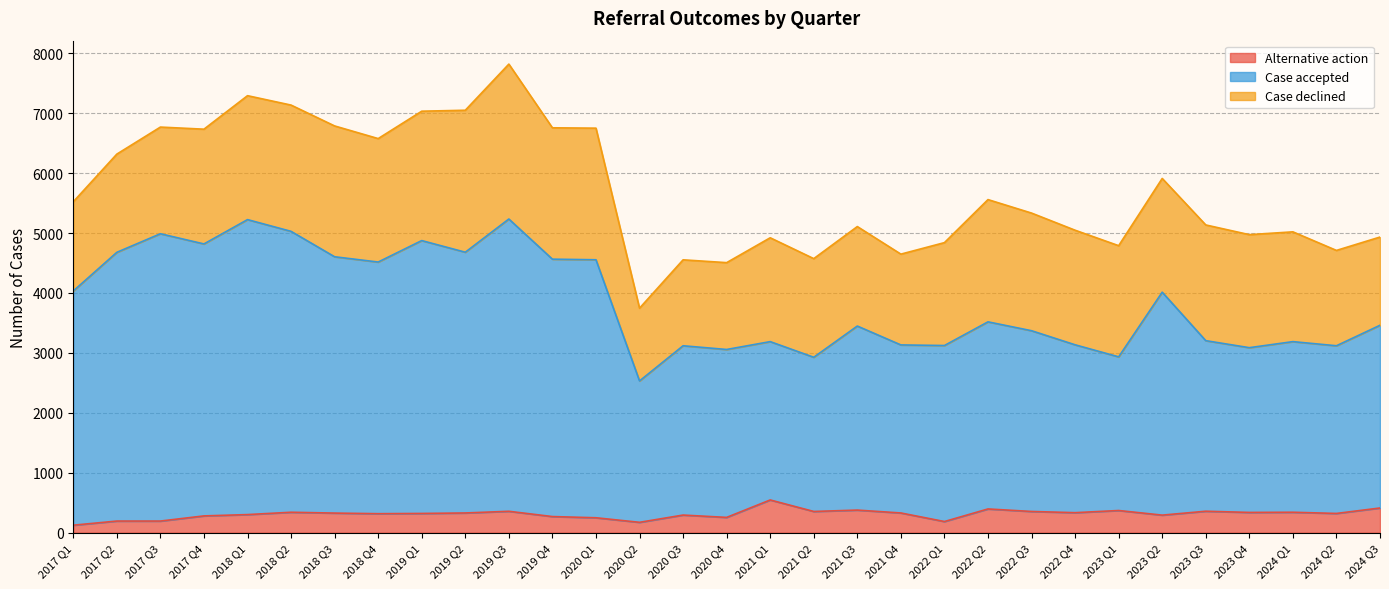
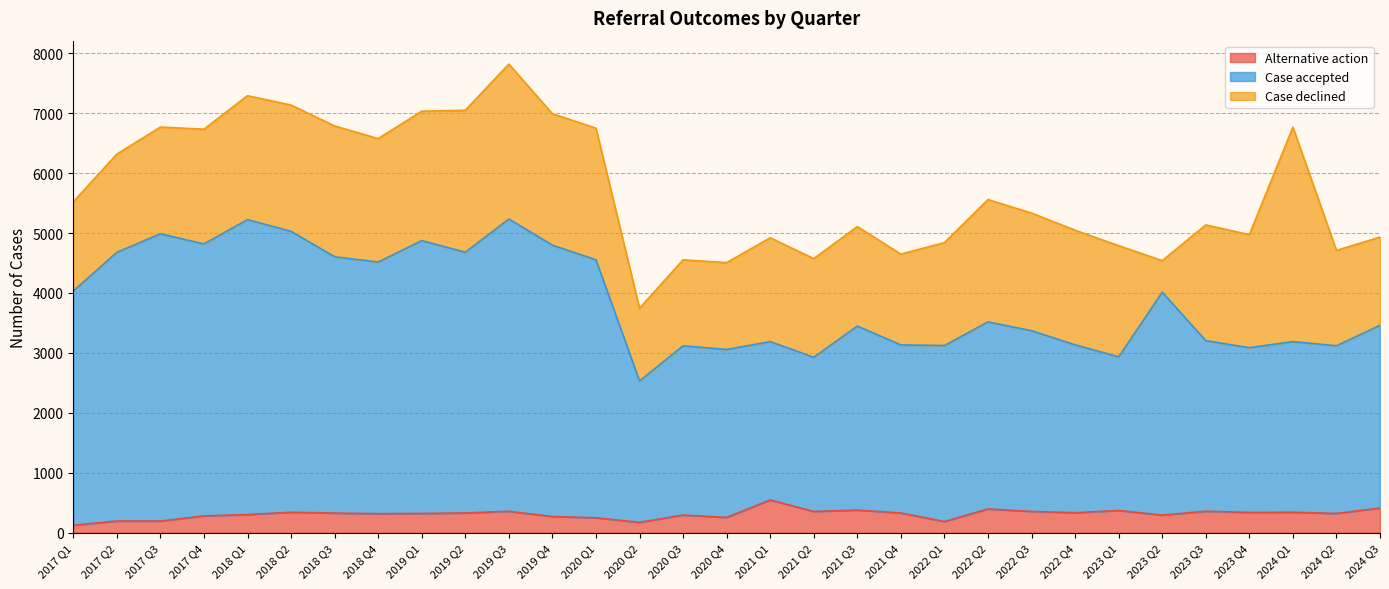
  {
    "Alternative action": {
      "2017 Q1": 100,
      "2017 Q2": 200,
      "2017 Q3": 200,
      "2017 Q4": 300,
      "2018 Q1": 300,
      "2018 Q2": 300,
      "2018 Q3": 300,
      "2018 Q4": 300,
      "2019 Q1": 300,
      "2019 Q2": 300,
      "2019 Q3": 400,
      "2019 Q4": 300,
      "2020 Q1": 200,
      "2020 Q2": 200,
      "2020 Q3": 300,
      "2020 Q4": 300,
      "2021 Q1": 500,
      "2021 Q2": 400,
      "2021 Q3": 400,
      "2021 Q4": 300,
      "2022 Q1": 200,
      "2022 Q2": 400,
      "2022 Q3": 400,
      "2022 Q4": 300,
      "2023 Q1": 400,
      "2023 Q2": 300,
      "2023 Q3": 400,
      "2023 Q4": 300,
      "2024 Q1": 300,
      "2024 Q2": 300,
      "2024 Q3": 400
    },
    "Case accepted": {
      "2017 Q1": 3900,
      "2017 Q2": 4500,
      "2017 Q3": 4800,
      "2017 Q4": 4500,
      "2018 Q1": 4900,
      "2018 Q2": 4700,
      "2018 Q3": 4300,
      "2018 Q4": 4200,
      "2019 Q1": 4600,
      "2019 Q2": 4400,
      "2019 Q3": 4900,
-     "2019 Q4": 4300,
+     "2019 Q4": 4500,
      "2020 Q1": 4300,
      "2020 Q2": 2400,
      "2020 Q3": 2800,
      "2020 Q4": 2800,
      "2021 Q1": 2600,
      "2021 Q2": 2600,
      "2021 Q3": 3100,
      "2021 Q4": 2800,
      "2022 Q1": 2900,
      "2022 Q2": 3100,
      "2022 Q3": 3000,
      "2022 Q4": 2800,
      "2023 Q1": 2600,
      "2023 Q2": 3700,
      "2023 Q3": 2800,
      "2023 Q4": 2700,
      "2024 Q1": 2800,
      "2024 Q2": 2800,
      "2024 Q3": 3000
    },
    "Case declined": {
      "2017 Q1": 1500,
      "2017 Q2": 1600,
      "2017 Q3": 1800,
      "2017 Q4": 1900,
      "2018 Q1": 2100,
      "2018 Q2": 2100,
      "2018 Q3": 2200,
      "2018 Q4": 2100,
      "2019 Q1": 2200,
      "2019 Q2": 2400,
      "2019 Q3": 2600,
      "2019 Q4": 2200,
      "2020 Q1": 2200,
      "2020 Q2": 1200,
      "2020 Q3": 1400,
      "2020 Q4": 1400,
      "2021 Q1": 1700,
      "2021 Q2": 1600,
      "2021 Q3": 1700,
      "2021 Q4": 1500,
      "2022 Q1": 1700,
      "2022 Q2": 2000,
      "2022 Q3": 2000,
      "2022 Q4": 1900,
      "2023 Q1": 1900,
-     "2023 Q2": 1900,
+     "2023 Q2": 500,
      "2023 Q3": 1900,
      "2023 Q4": 1900,
-     "2024 Q1": 1800,
+     "2024 Q1": 3600,
      "2024 Q2": 1600,
      "2024 Q3": 1500
    }
  }
